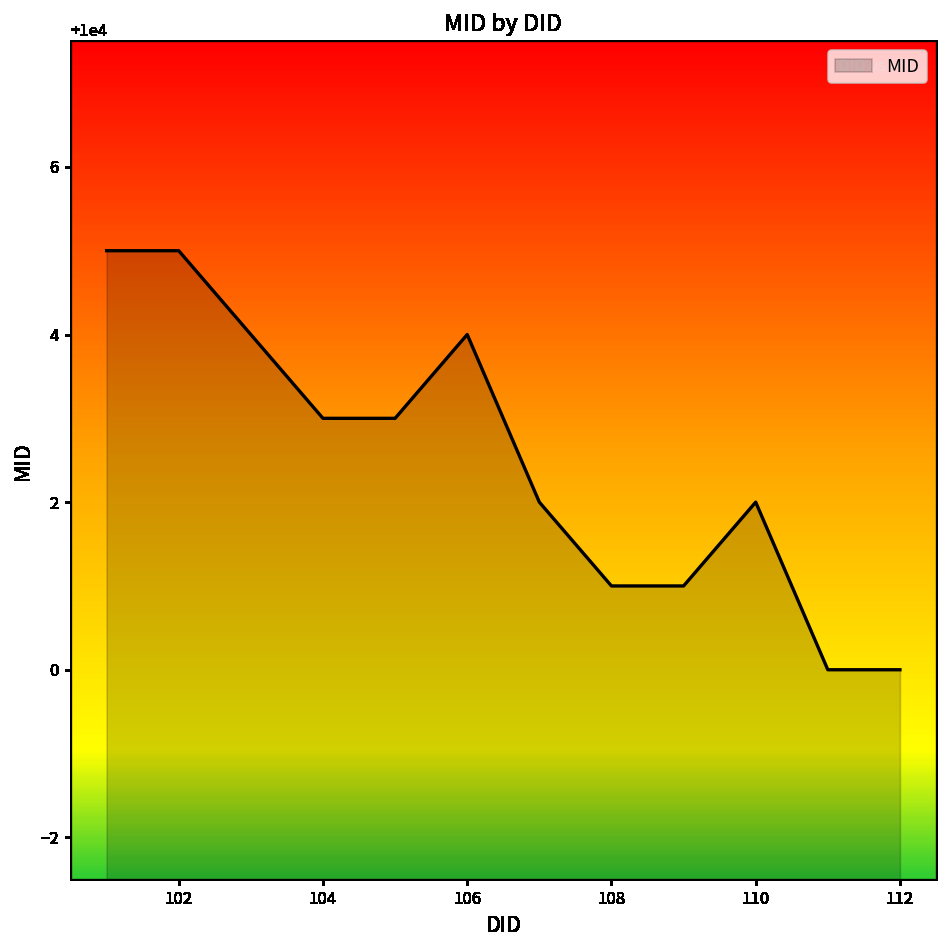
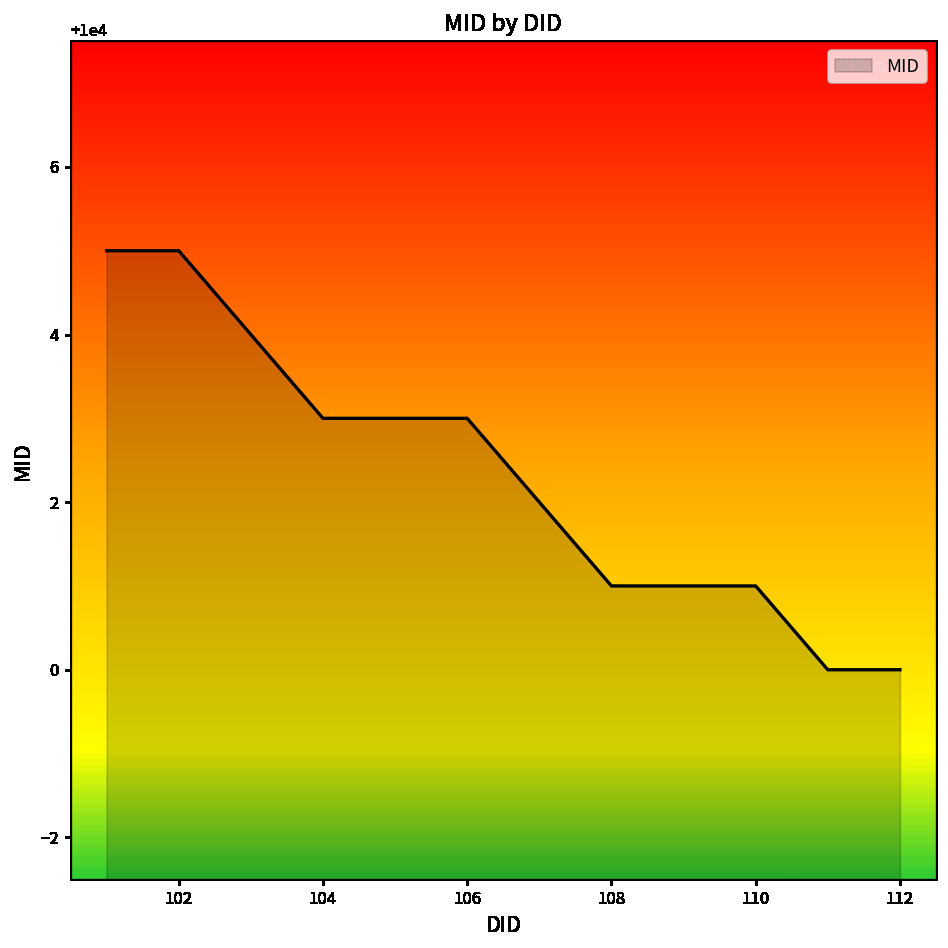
  {
    "102": 10005,
    "104": 10003,
-   "106": 10004,
+   "106": 10003,
    "108": 10001,
-   "110": 10002,
+   "110": 10001,
    "112": 10000
  }
